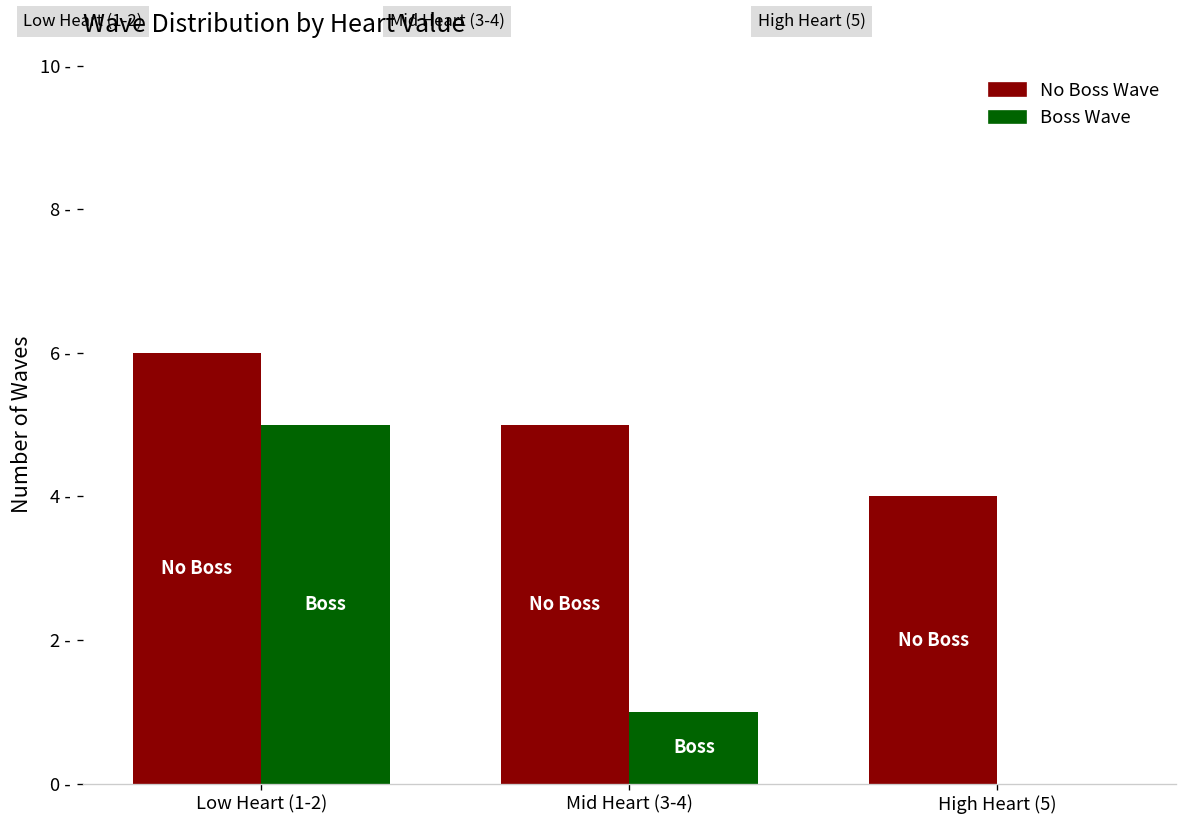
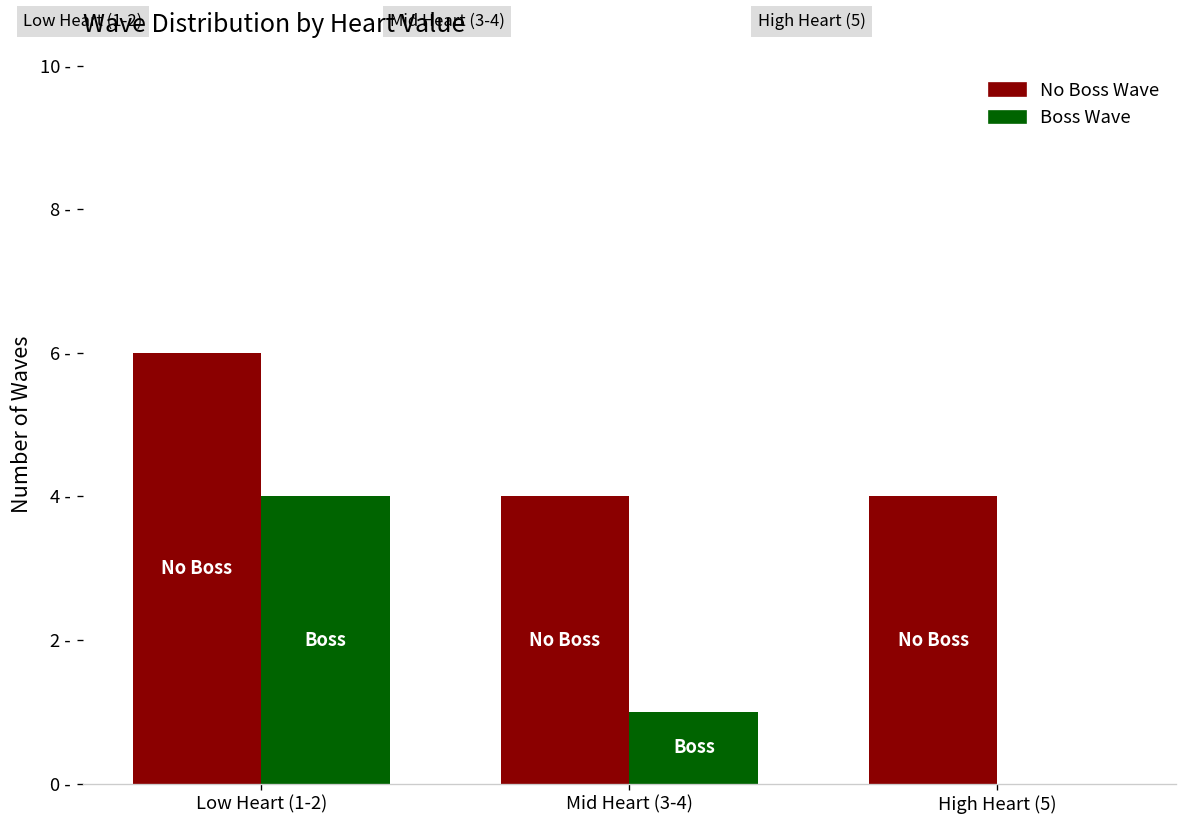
  {
    "No Boss Wave": {
      "Low Heart (1-2)": "6 -",
-     "Mid Heart (3-4)": "5 -",
+     "Mid Heart (3-4)": "4 -",
      "High Heart (5)": "4 -"
    },
    "Boss Wave": {
-     "Low Heart (1-2)": "5 -",
+     "Low Heart (1-2)": "4 -",
      "Mid Heart (3-4)": "1 -",
      "High Heart (5)": "0 -"
    }
  }
